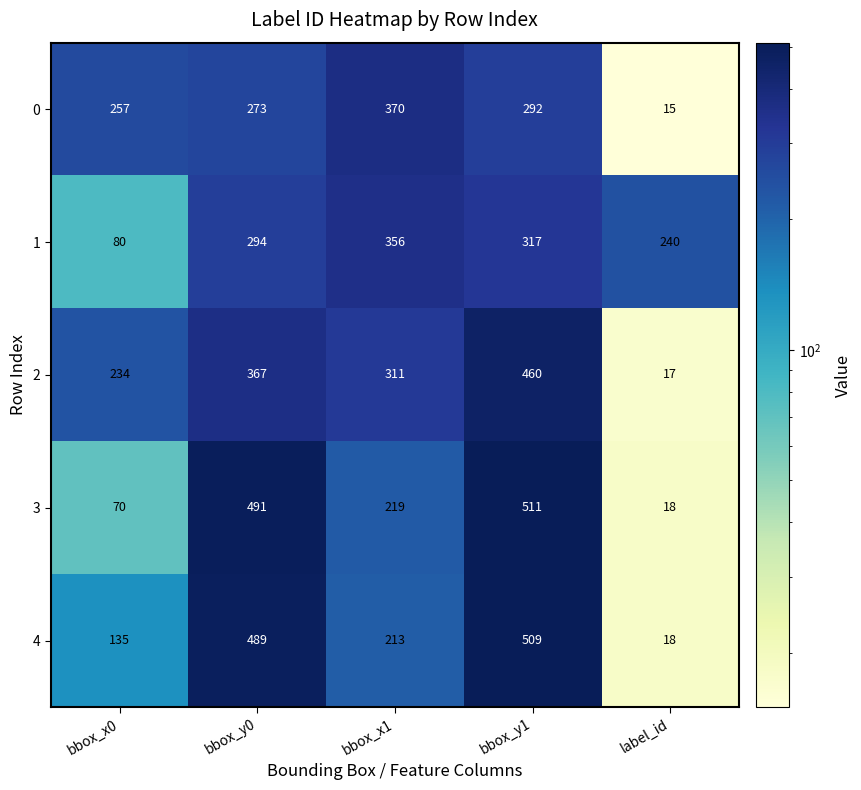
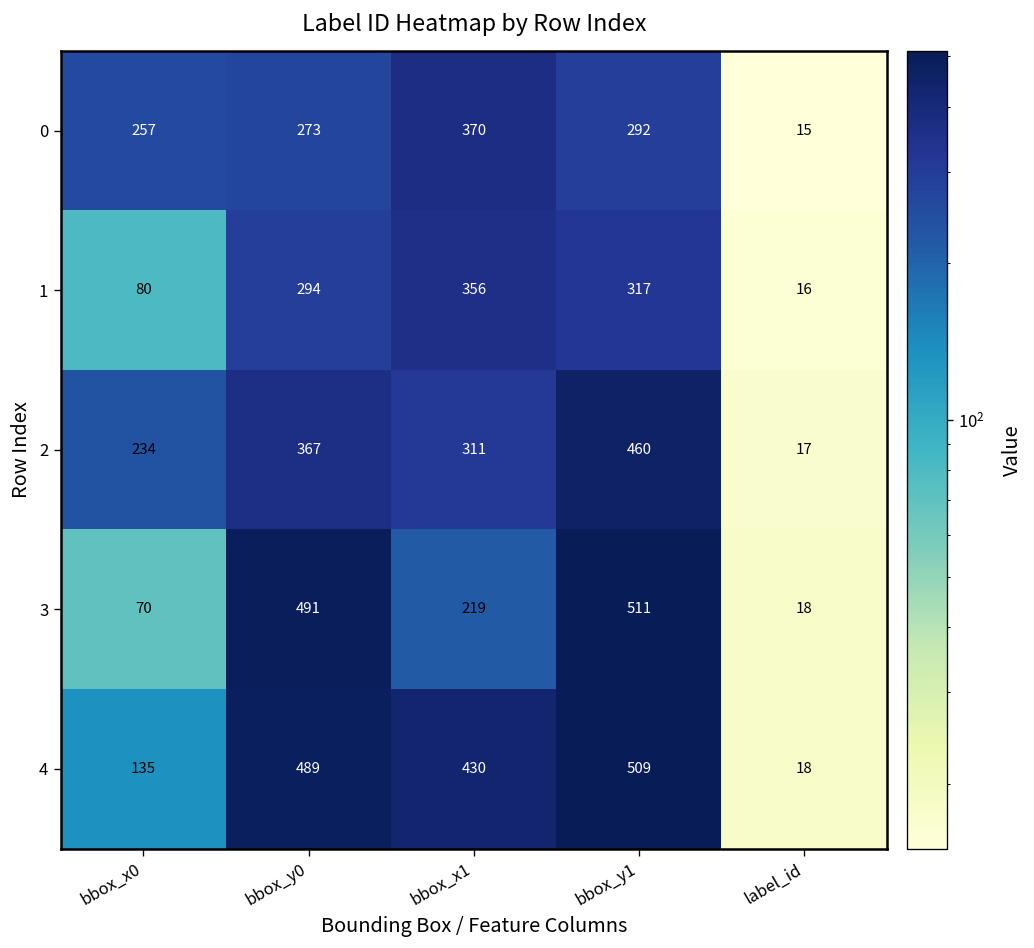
  {
    "0": {
      "bbox_x0": 257,
      "bbox_y0": 273,
      "bbox_x1": 370,
      "bbox_y1": 292,
      "label_id": 15
    },
    "1": {
      "bbox_x0": 80,
      "bbox_y0": 294,
      "bbox_x1": 356,
      "bbox_y1": 317,
-     "label_id": 240
+     "label_id": 16
    },
    "2": {
      "bbox_x0": 234,
      "bbox_y0": 367,
      "bbox_x1": 311,
      "bbox_y1": 460,
      "label_id": 17
    },
    "3": {
      "bbox_x0": 70,
      "bbox_y0": 491,
      "bbox_x1": 219,
      "bbox_y1": 511,
      "label_id": 18
    },
    "4": {
      "bbox_x0": 135,
      "bbox_y0": 489,
-     "bbox_x1": 213,
+     "bbox_x1": 430,
      "bbox_y1": 509,
      "label_id": 18
    }
  }
